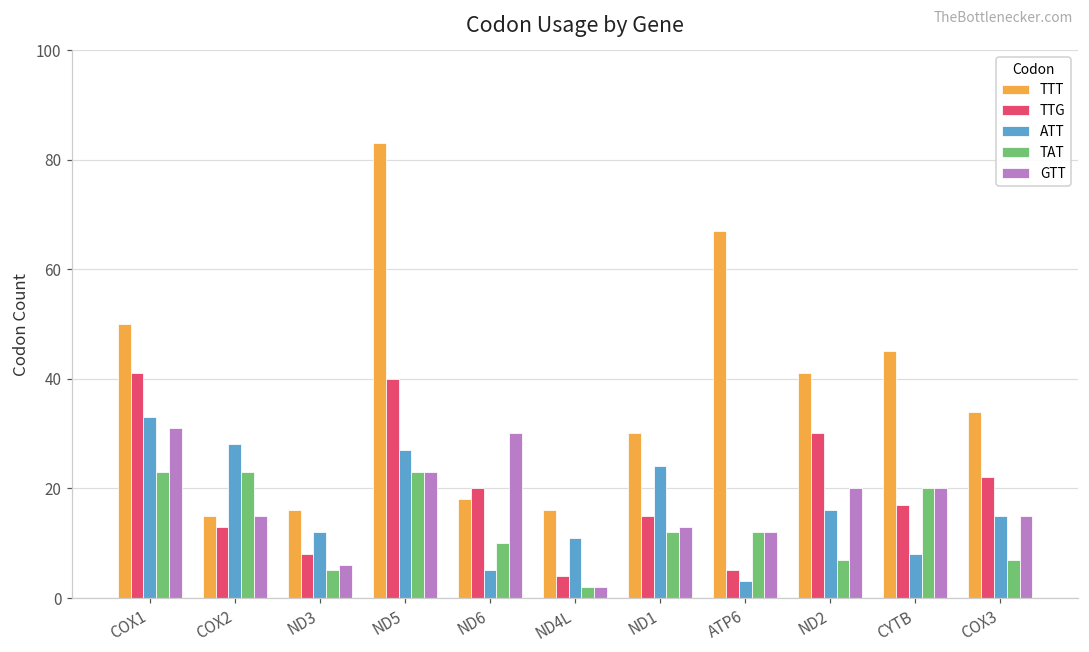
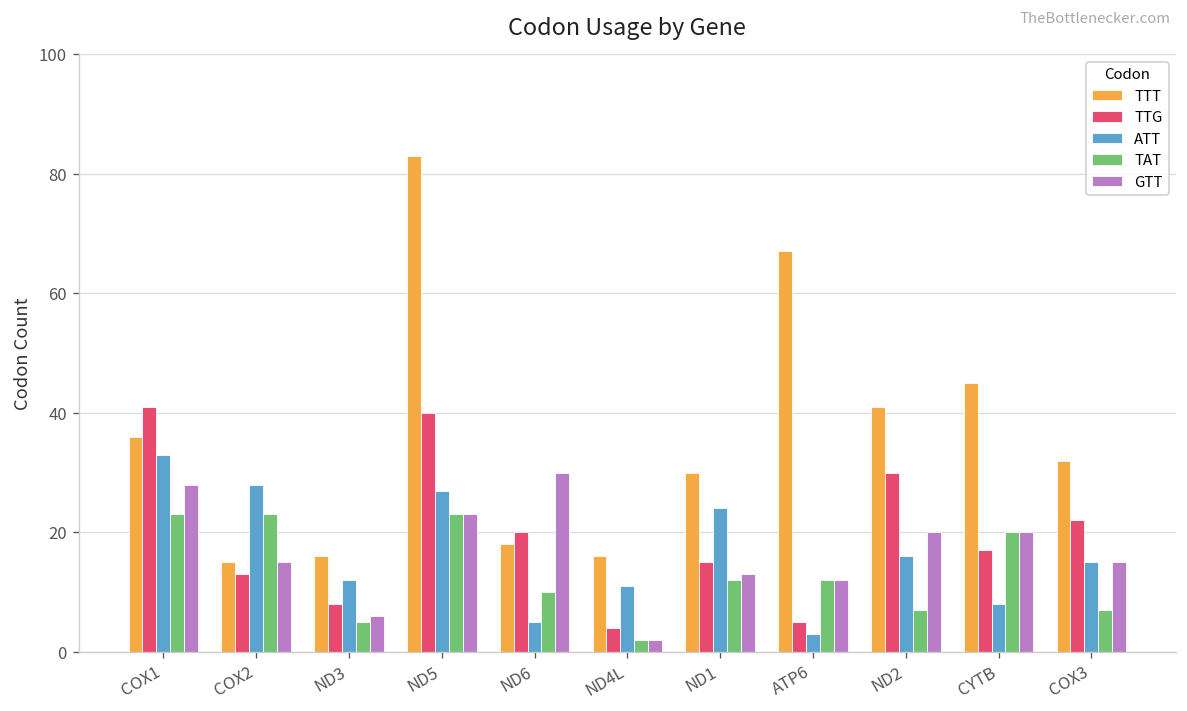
  {
    "TTT": {
-     "COX1": 50,
+     "COX1": 36,
      "COX2": 15,
      "ND3": 16,
      "ND5": 83,
      "ND6": 18,
      "ND4L": 16,
      "ND1": 30,
      "ATP6": 67,
      "ND2": 41,
      "CYTB": 45,
-     "COX3": 34
+     "COX3": 32
    },
    "TTG": {
      "COX1": 41,
      "COX2": 13,
      "ND3": 8,
      "ND5": 40,
      "ND6": 20,
      "ND4L": 4,
      "ND1": 15,
      "ATP6": 5,
      "ND2": 30,
      "CYTB": 17,
      "COX3": 22
    },
    "ATT": {
      "COX1": 33,
      "COX2": 28,
      "ND3": 12,
      "ND5": 27,
      "ND6": 5,
      "ND4L": 11,
      "ND1": 24,
      "ATP6": 3,
      "ND2": 16,
      "CYTB": 8,
      "COX3": 15
    },
    "TAT": {
      "COX1": 23,
      "COX2": 23,
      "ND3": 5,
      "ND5": 23,
      "ND6": 10,
      "ND4L": 2,
      "ND1": 12,
      "ATP6": 12,
      "ND2": 7,
      "CYTB": 20,
      "COX3": 7
    },
    "GTT": {
-     "COX1": 31,
+     "COX1": 28,
      "COX2": 15,
      "ND3": 6,
      "ND5": 23,
      "ND6": 30,
      "ND4L": 2,
      "ND1": 13,
      "ATP6": 12,
      "ND2": 20,
      "CYTB": 20,
      "COX3": 15
    }
  }
